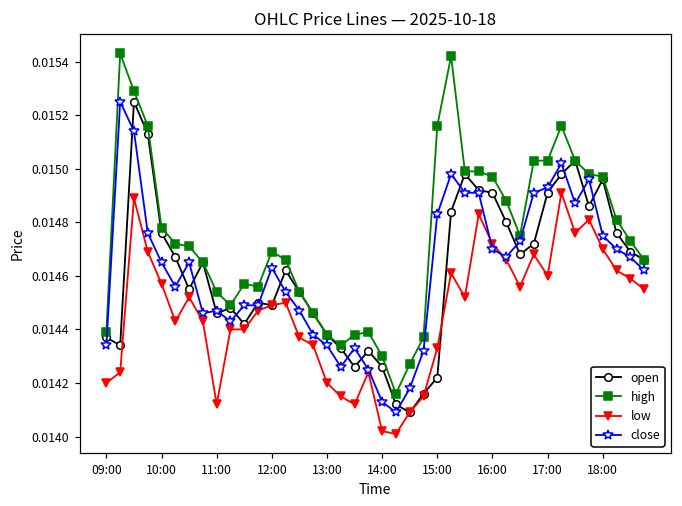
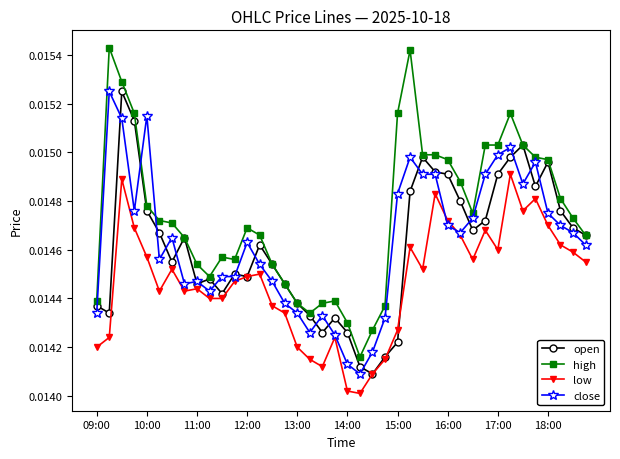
  {
    "open": {
      "09:00": 0.01437,
      "10:00": 0.01476,
      "14:00": 0.01426,
      "15:00": 0.01422,
      "16:00": 0.01491,
      "17:00": 0.01491
    },
    "high": {
      "09:00": 0.01439,
      "10:00": 0.01478,
      "11:00": 0.01454,
      "12:00": 0.01469,
      "14:00": 0.01430,
      "15:00": 0.01516,
      "16:00": 0.01497,
      "17:00": 0.01503
    },
    "low": {
      "09:00": 0.01420,
      "10:00": 0.01457,
-     "11:00": 0.01412,
+     "11:00": 0.01444,
      "13:00": 0.01420,
      "14:00": 0.01402,
-     "15:00": 0.01433,
+     "15:00": 0.01427,
      "16:00": 0.01472,
      "17:00": 0.01460,
      "18:00": 0.01470
    },
    "close": {
      "09:00": 0.01434,
-     "10:00": 0.01465,
+     "10:00": 0.01515,
      "12:00": 0.01463,
      "13:00": 0.01434,
      "14:00": 0.01413,
      "15:00": 0.01483,
      "16:00": 0.01470,
-     "17:00": 0.01493,
+     "17:00": 0.01499,
      "18:00": 0.01475
    }
  }
